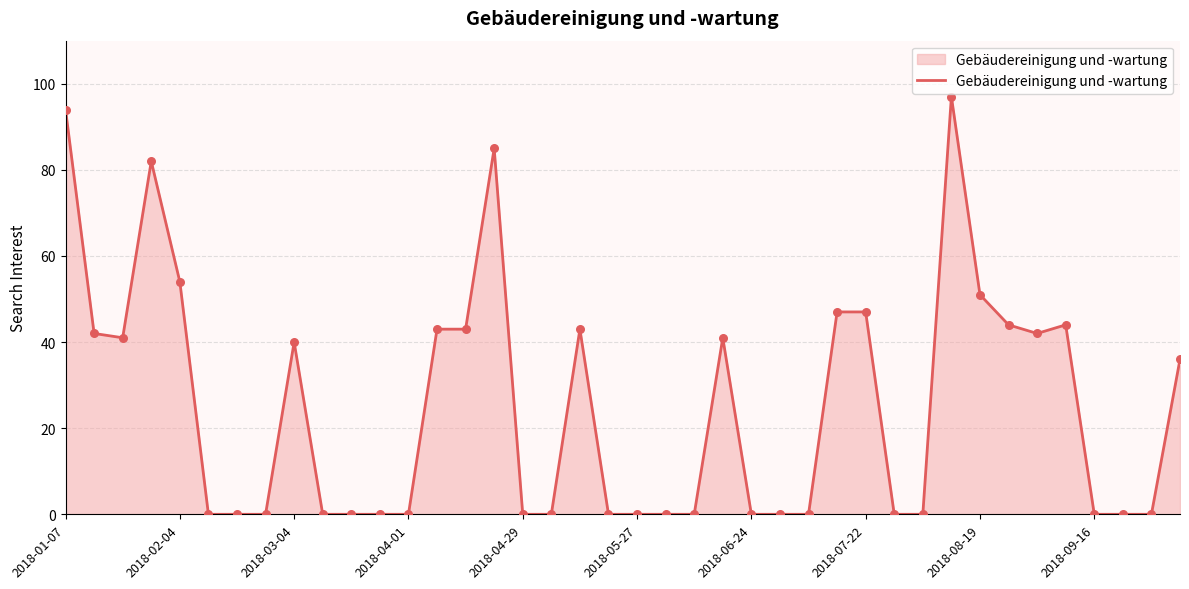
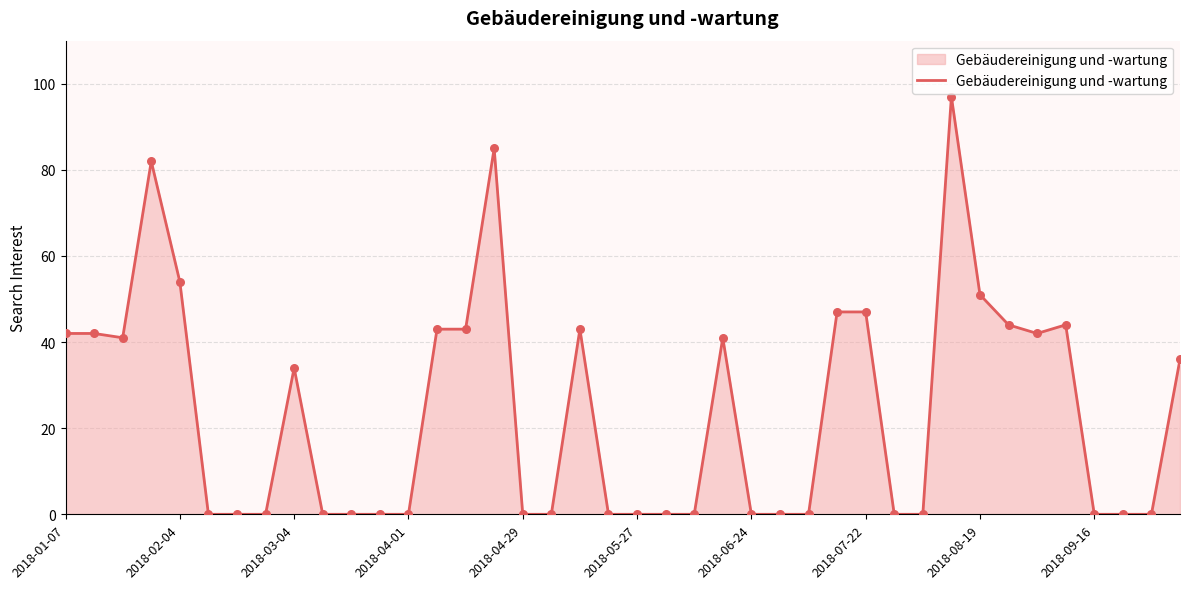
  {
-   "2018-01-07": 94,
+   "2018-01-07": 42,
    "2018-02-04": 54,
-   "2018-03-04": 40,
+   "2018-03-04": 34,
    "2018-04-01": 0,
    "2018-04-29": 0,
    "2018-05-27": 0,
    "2018-06-24": 0,
    "2018-07-22": 47,
    "2018-08-19": 51,
    "2018-09-16": 0
  }
